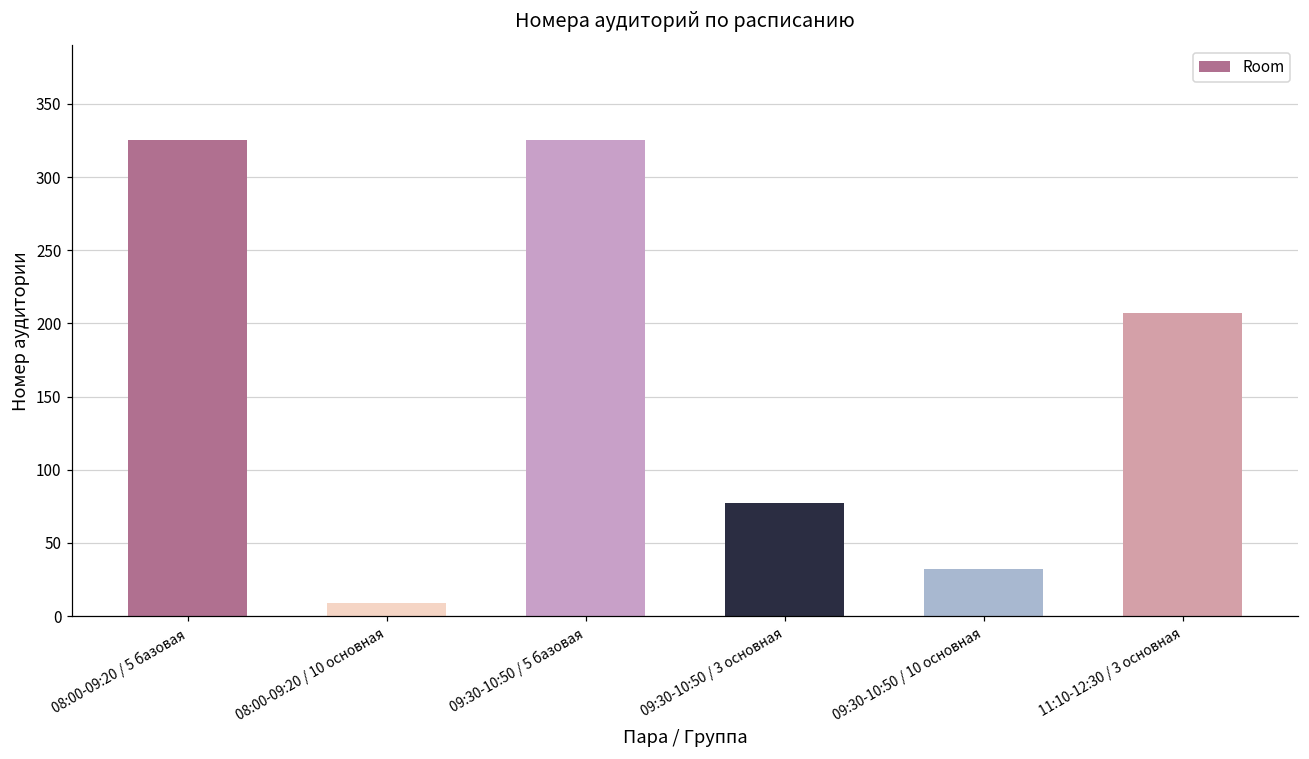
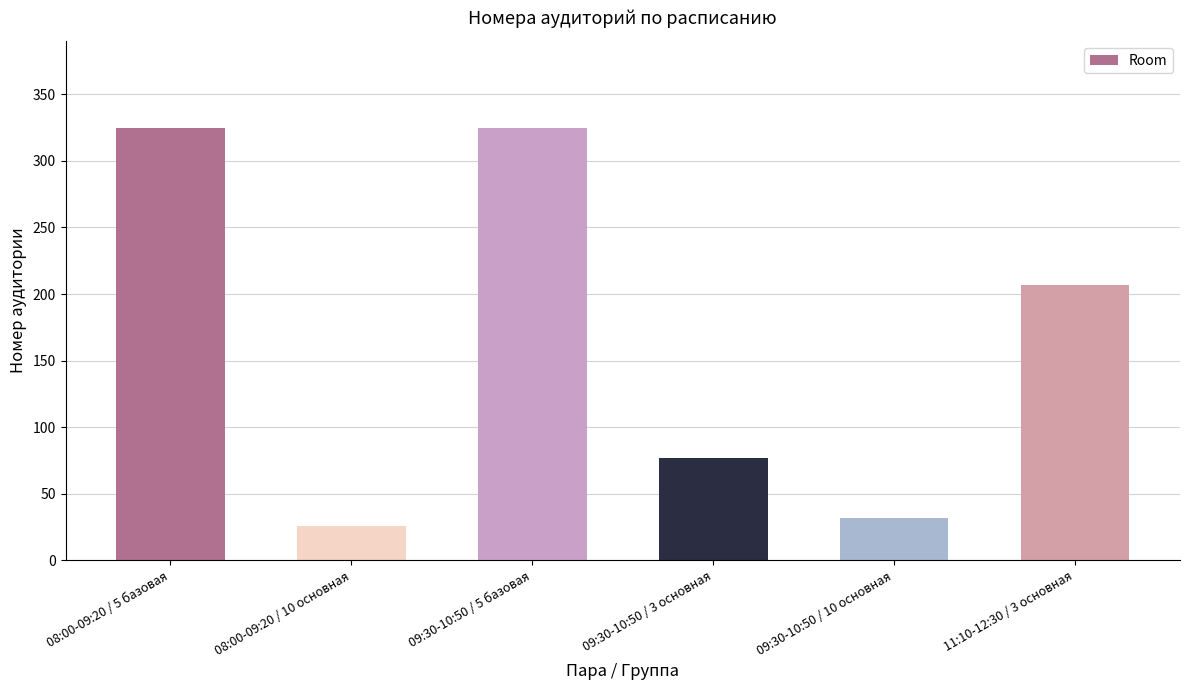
  {
    "08:00-09:20 / 5 базовая": 325,
-   "08:00-09:20 / 10 основная": 9,
+   "08:00-09:20 / 10 основная": 26,
    "09:30-10:50 / 5 базовая": 325,
    "09:30-10:50 / 3 основная": 77,
    "09:30-10:50 / 10 основная": 32,
    "11:10-12:30 / 3 основная": 207
  }
